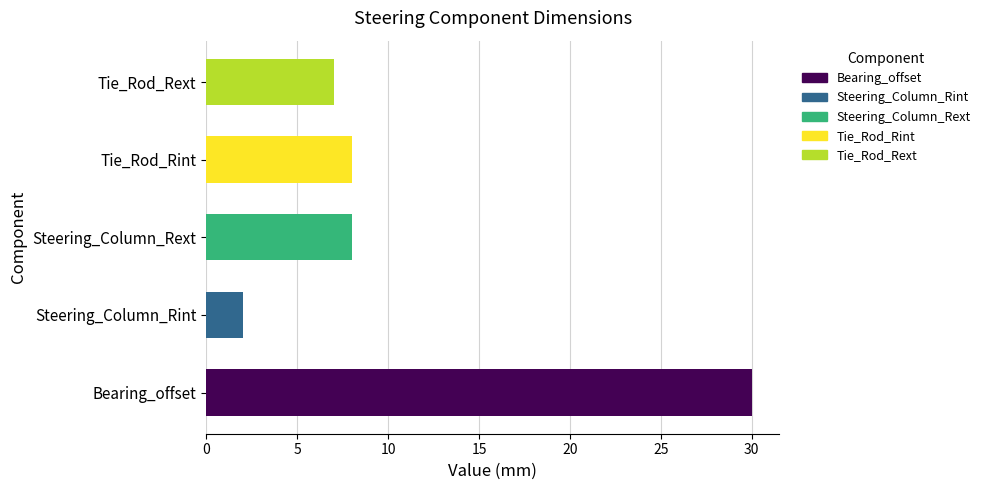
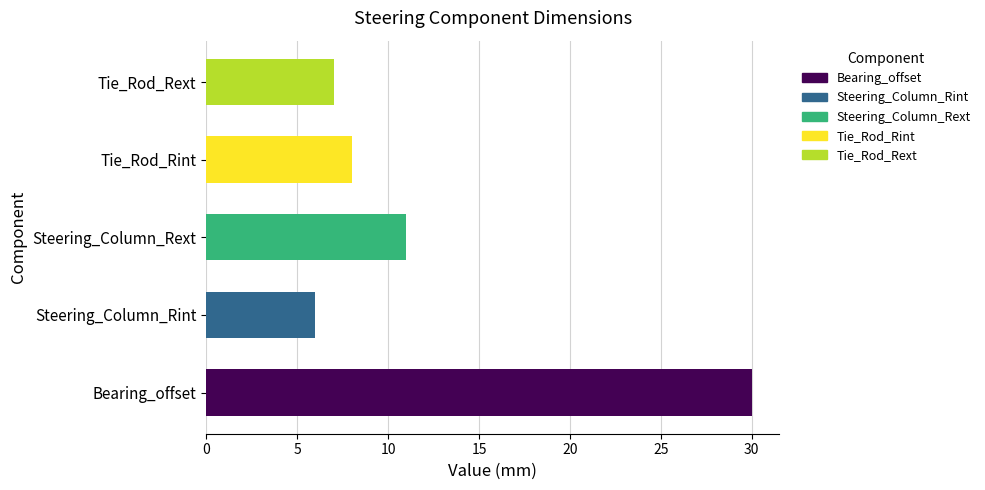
  {
    "Tie_Rod_Rext": 7,
    "Tie_Rod_Rint": 8,
-   "Steering_Column_Rext": 8,
-   "Steering_Column_Rint": 2,
+   "Steering_Column_Rext": 11,
+   "Steering_Column_Rint": 6,
    "Bearing_offset": 30
  }
